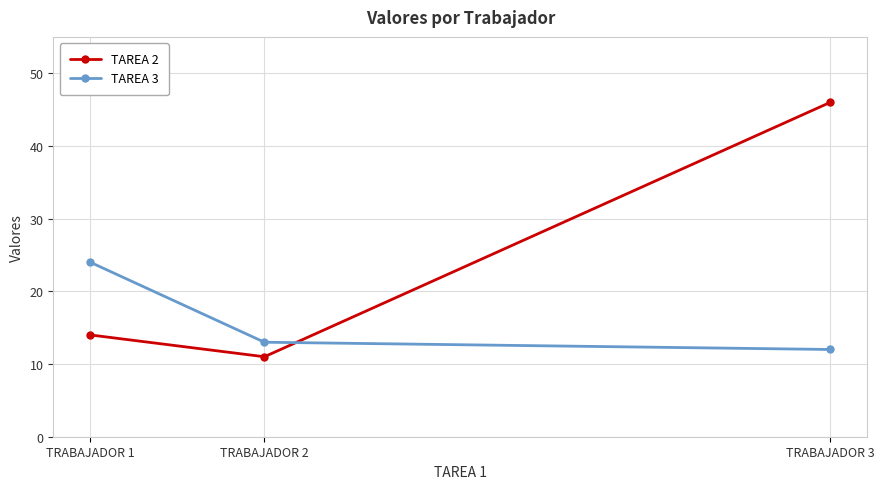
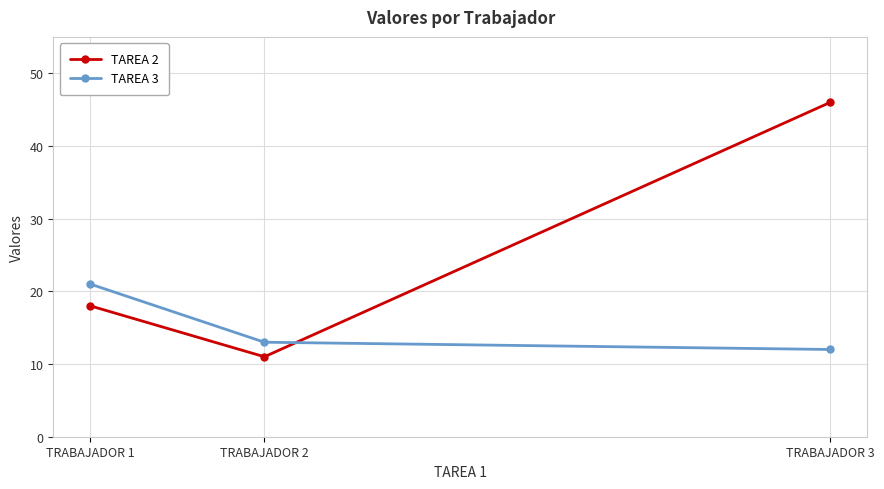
  {
    "TAREA 2": {
-     "TRABAJADOR 1": 14,
+     "TRABAJADOR 1": 18,
      "TRABAJADOR 2": 11,
      "TRABAJADOR 3": 46
    },
    "TAREA 3": {
-     "TRABAJADOR 1": 24,
+     "TRABAJADOR 1": 21,
      "TRABAJADOR 2": 13,
      "TRABAJADOR 3": 12
    }
  }
